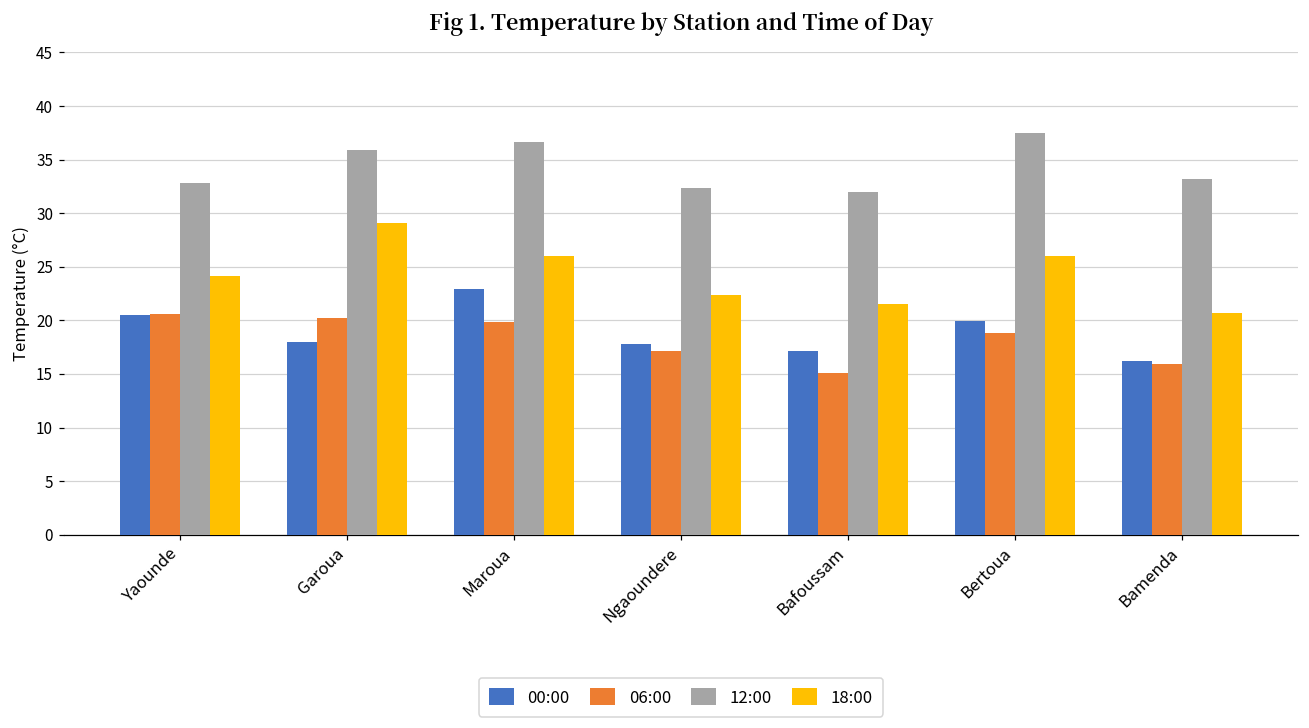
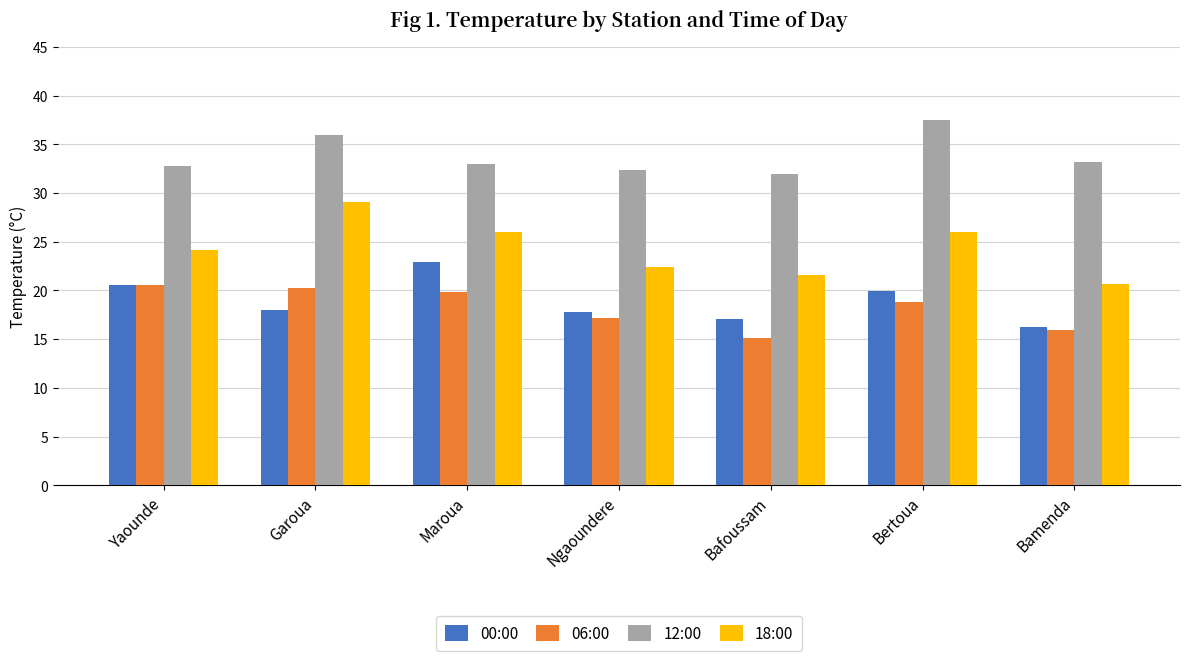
  {
    "00:00": {
      "Yaounde": 21,
      "Garoua": 18,
      "Maroua": 23,
      "Ngaoundere": 18,
      "Bafoussam": 17,
      "Bertoua": 20,
      "Bamenda": 16
    },
    "06:00": {
      "Yaounde": 21,
      "Garoua": 20,
      "Maroua": 20,
      "Ngaoundere": 17,
      "Bafoussam": 15,
      "Bertoua": 19,
      "Bamenda": 16
    },
    "12:00": {
      "Yaounde": 33,
      "Garoua": 36,
-     "Maroua": 37,
+     "Maroua": 33,
      "Ngaoundere": 32,
      "Bafoussam": 32,
      "Bertoua": 38,
      "Bamenda": 33
    },
    "18:00": {
      "Yaounde": 24,
      "Garoua": 29,
      "Maroua": 26,
      "Ngaoundere": 22,
      "Bafoussam": 22,
      "Bertoua": 26,
      "Bamenda": 21
    }
  }
